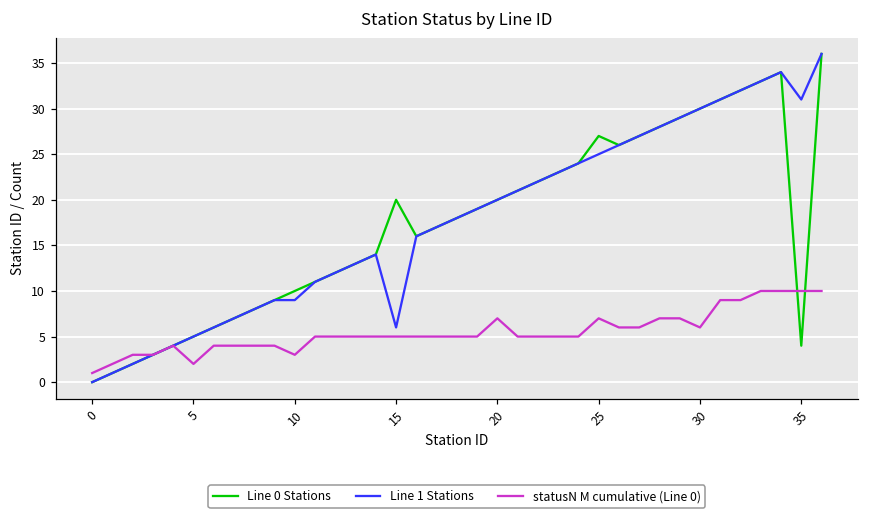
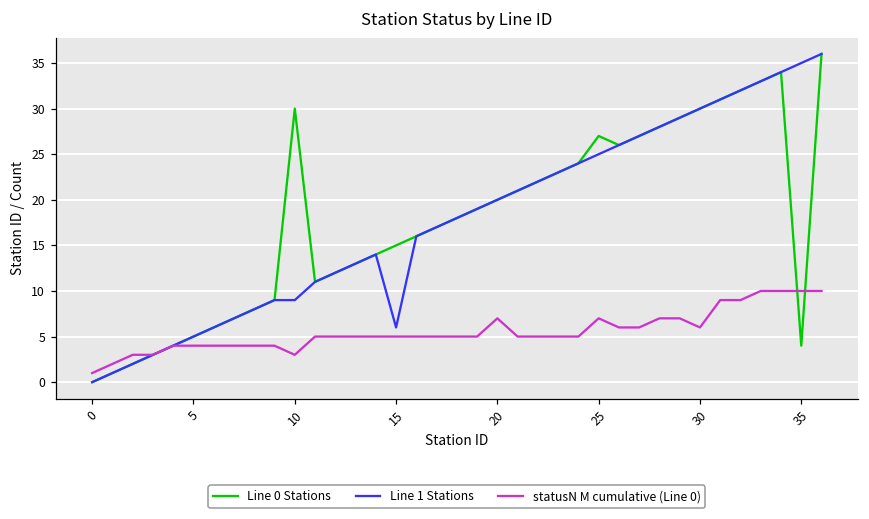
  {
    "Line 0 Stations": {
-     "10": 10,
-     "15": 20,
+     "10": 30,
+     "15": 15,
      "25": 27,
      "35": 4
    },
    "Line 1 Stations": {
      "10": 9,
      "15": 6,
      "25": 25,
-     "35": 31
+     "35": 35
    },
    "statusN M cumulative (Line 0)": {
      "0": 1,
-     "5": 2,
+     "5": 4,
      "10": 3,
      "15": 5,
      "20": 7,
      "25": 7,
      "30": 6,
      "35": 10
    }
  }
